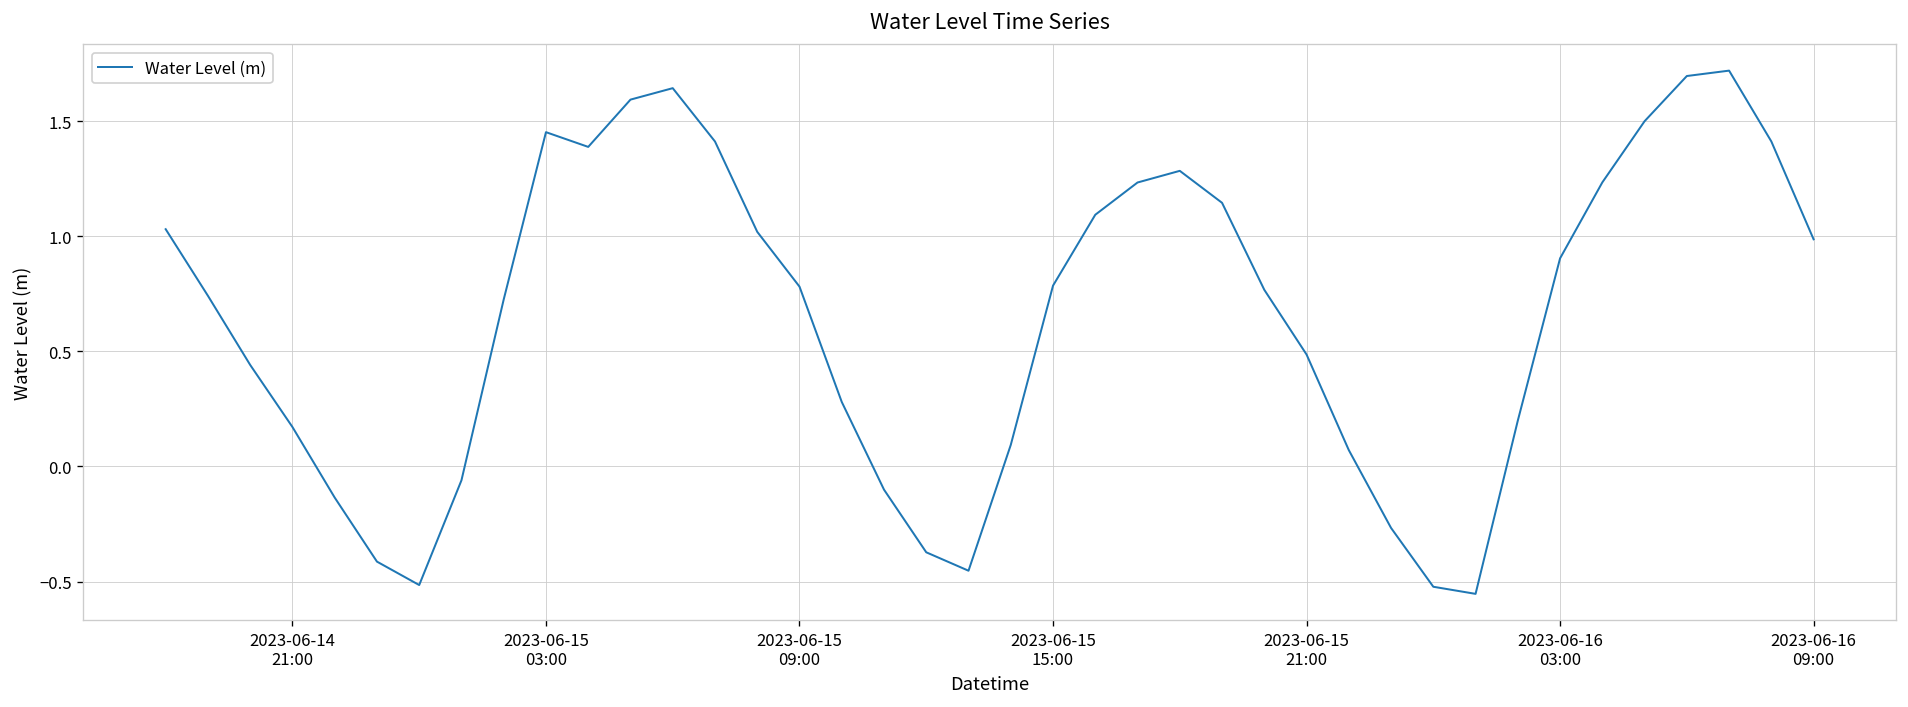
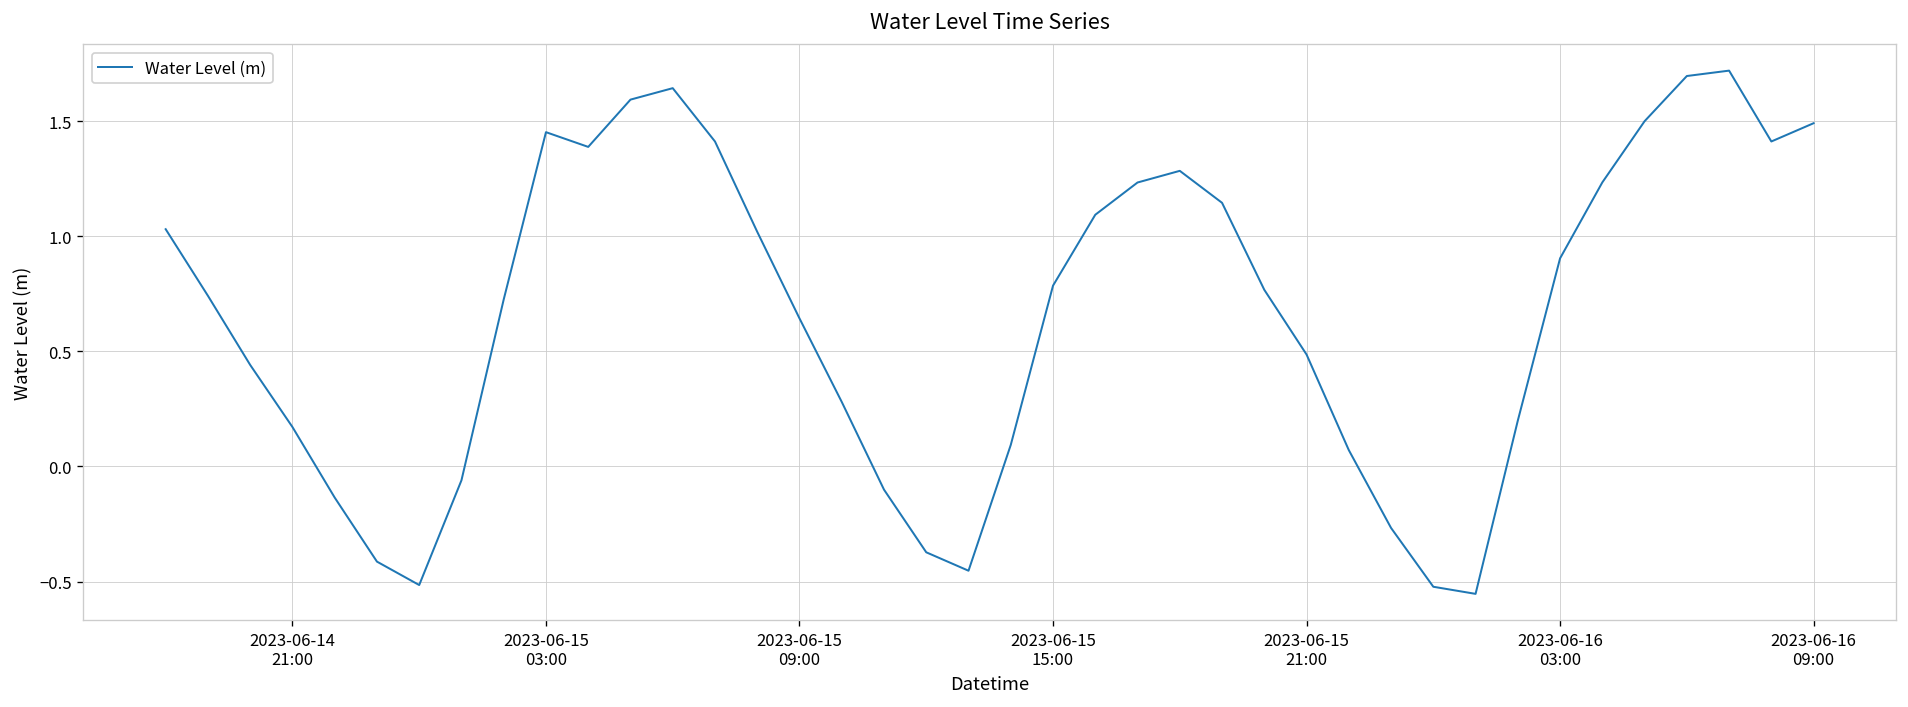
  {
    "2023-06-14 21:00": 0.17,
    "2023-06-15 03:00": 1.45,
-   "2023-06-15 09:00": 0.78,
+   "2023-06-15 09:00": 0.64,
    "2023-06-15 15:00": 0.79,
    "2023-06-15 21:00": 0.49,
    "2023-06-16 03:00": 0.90,
-   "2023-06-16 09:00": 0.99
+   "2023-06-16 09:00": 1.49
  }
